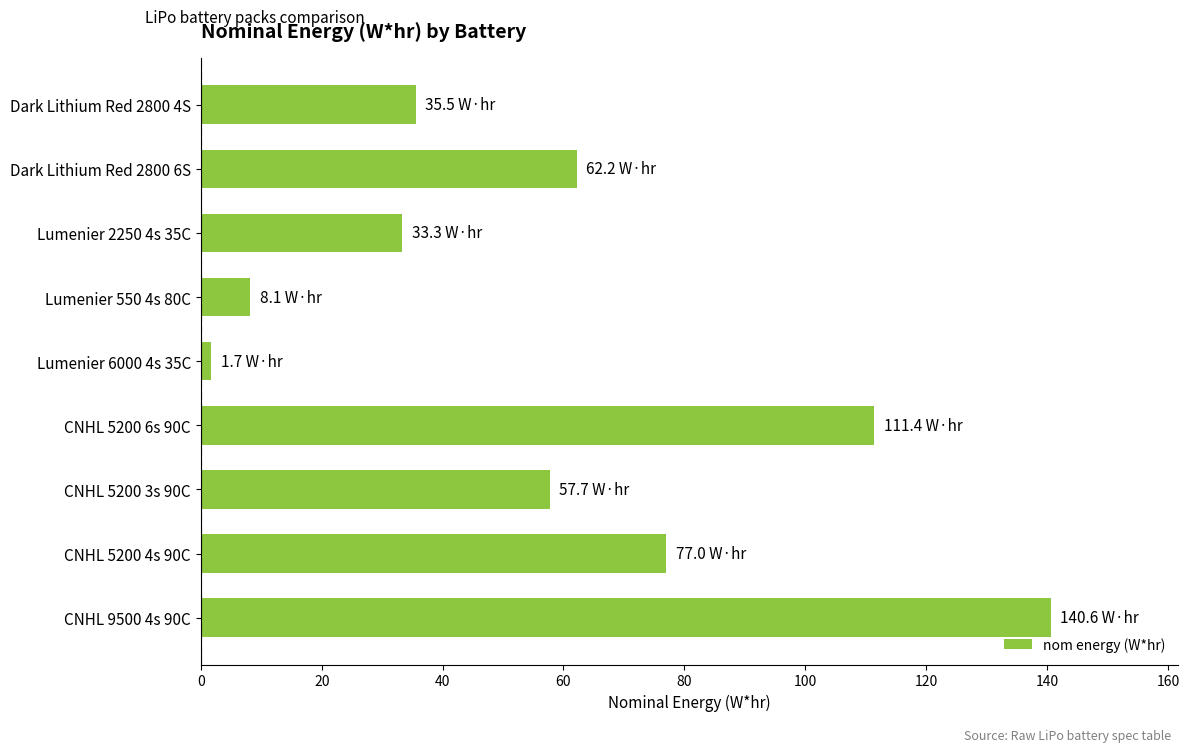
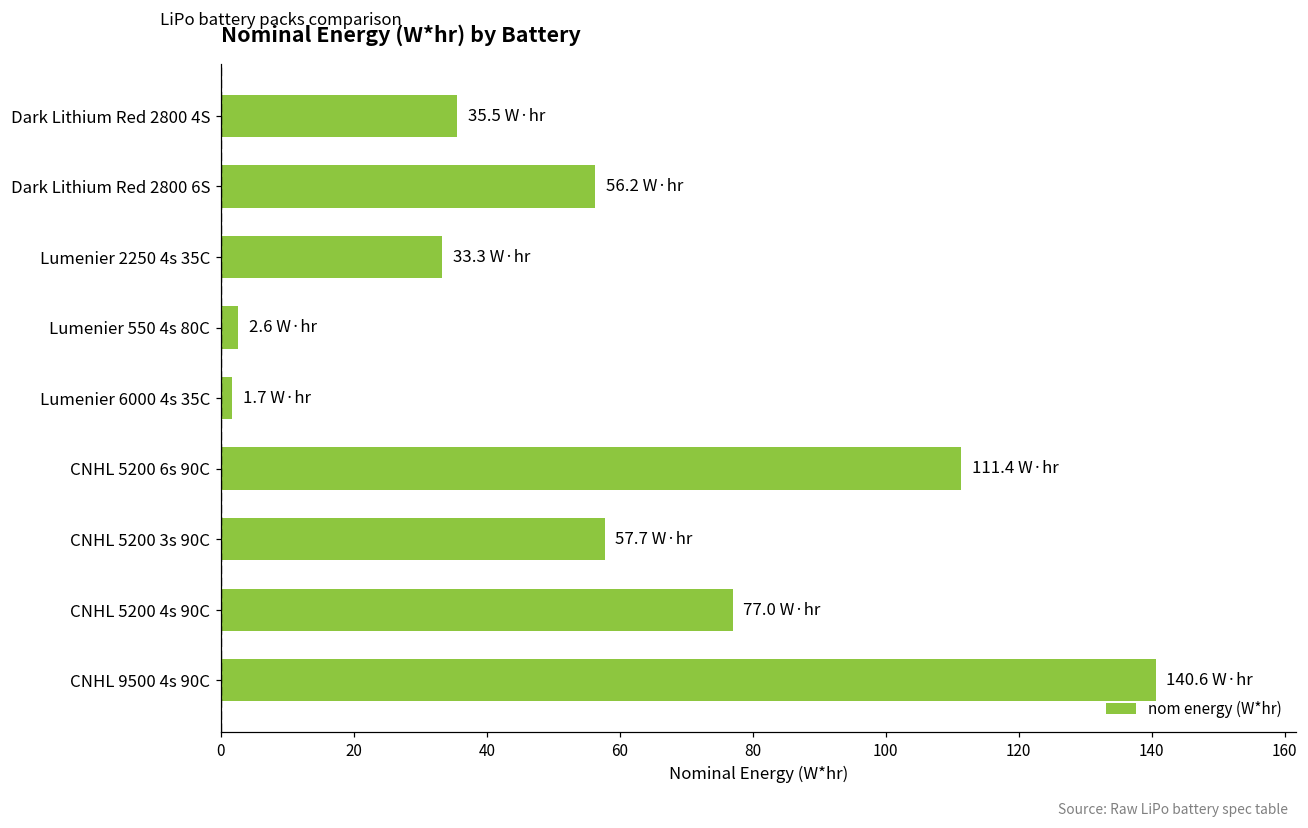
  {
    "Dark Lithium Red 2800 4S": 35.5,
-   "Dark Lithium Red 2800 6S": 62.2,
+   "Dark Lithium Red 2800 6S": 56.2,
    "Lumenier 2250 4s 35C": 33.3,
-   "Lumenier 550 4s 80C": 8.1,
+   "Lumenier 550 4s 80C": 2.6,
    "Lumenier 6000 4s 35C": 1.7,
    "CNHL 5200 6s 90C": 111.4,
    "CNHL 5200 3s 90C": 57.7,
    "CNHL 5200 4s 90C": 77.0,
    "CNHL 9500 4s 90C": 140.6
  }
